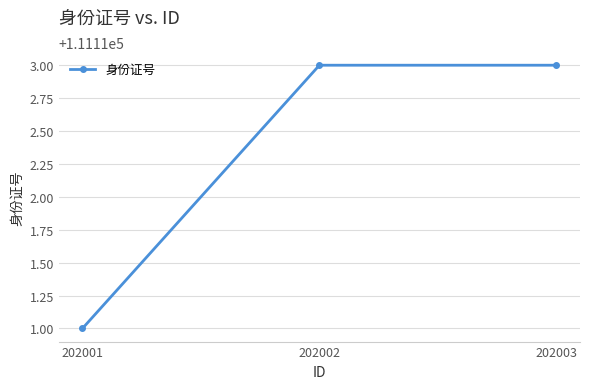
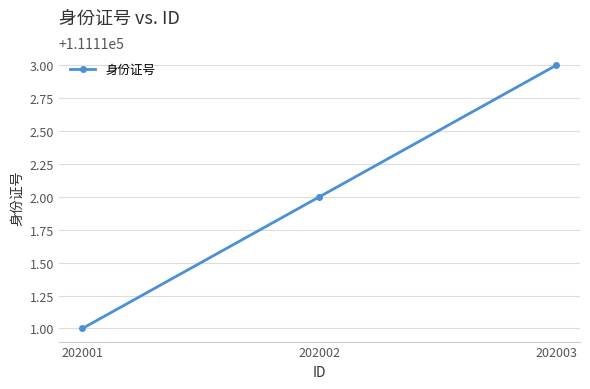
  {
    "202001": 111111,
-   "202002": 111113,
+   "202002": 111112,
    "202003": 111113
  }
